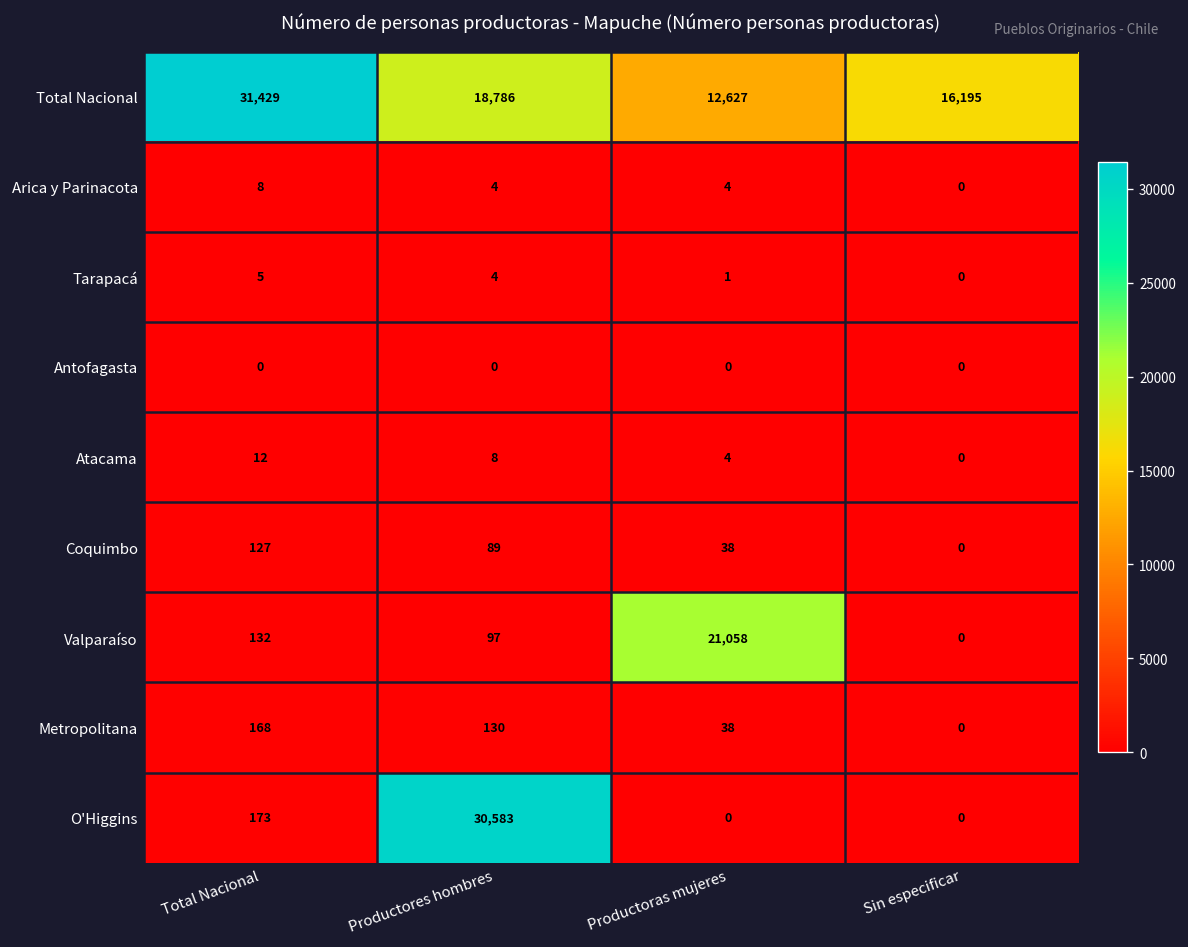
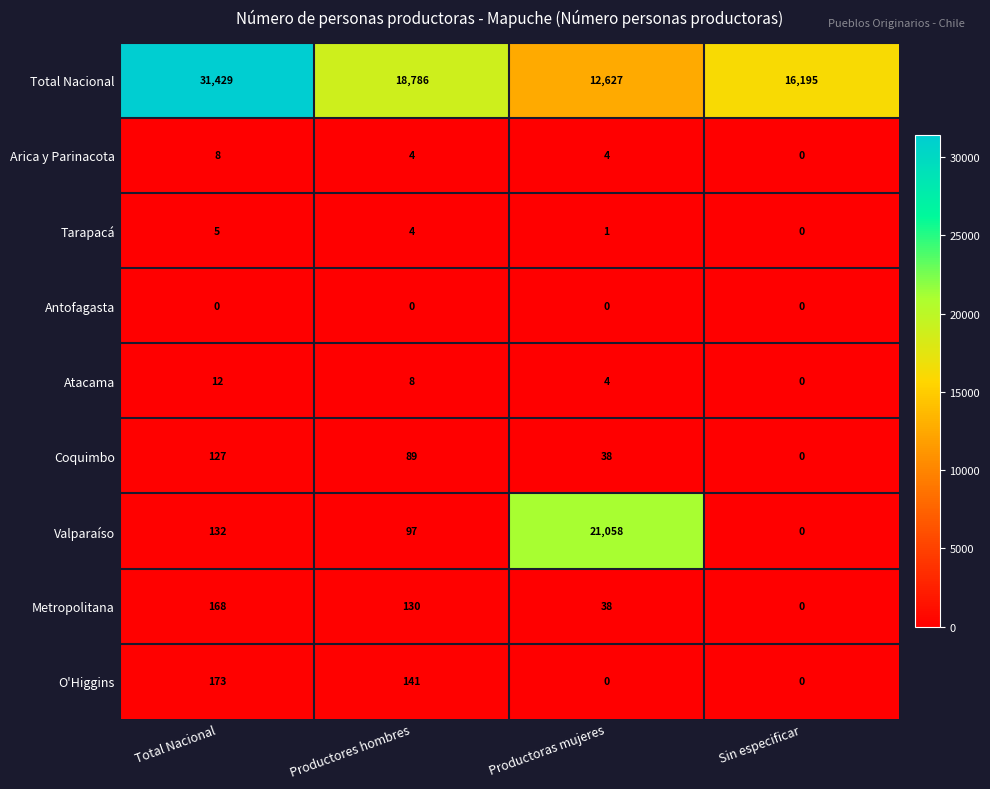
  {
    "Total Nacional": {
      "Total Nacional": "31,429",
      "Productores hombres": "18,786",
      "Productoras mujeres": "12,627",
      "Sin especificar": "16,195"
    },
    "Arica y Parinacota": {
      "Total Nacional": "8",
      "Productores hombres": "4",
      "Productoras mujeres": "4",
      "Sin especificar": "0"
    },
    "Tarapacá": {
      "Total Nacional": "5",
      "Productores hombres": "4",
      "Productoras mujeres": "1",
      "Sin especificar": "0"
    },
    "Antofagasta": {
      "Total Nacional": "0",
      "Productores hombres": "0",
      "Productoras mujeres": "0",
      "Sin especificar": "0"
    },
    "Atacama": {
      "Total Nacional": "12",
      "Productores hombres": "8",
      "Productoras mujeres": "4",
      "Sin especificar": "0"
    },
    "Coquimbo": {
      "Total Nacional": "127",
      "Productores hombres": "89",
      "Productoras mujeres": "38",
      "Sin especificar": "0"
    },
    "Valparaíso": {
      "Total Nacional": "132",
      "Productores hombres": "97",
      "Productoras mujeres": "21,058",
      "Sin especificar": "0"
    },
    "Metropolitana": {
      "Total Nacional": "168",
      "Productores hombres": "130",
      "Productoras mujeres": "38",
      "Sin especificar": "0"
    },
    "O'Higgins": {
      "Total Nacional": "173",
-     "Productores hombres": "30,583",
+     "Productores hombres": "141",
      "Productoras mujeres": "0",
      "Sin especificar": "0"
    }
  }
